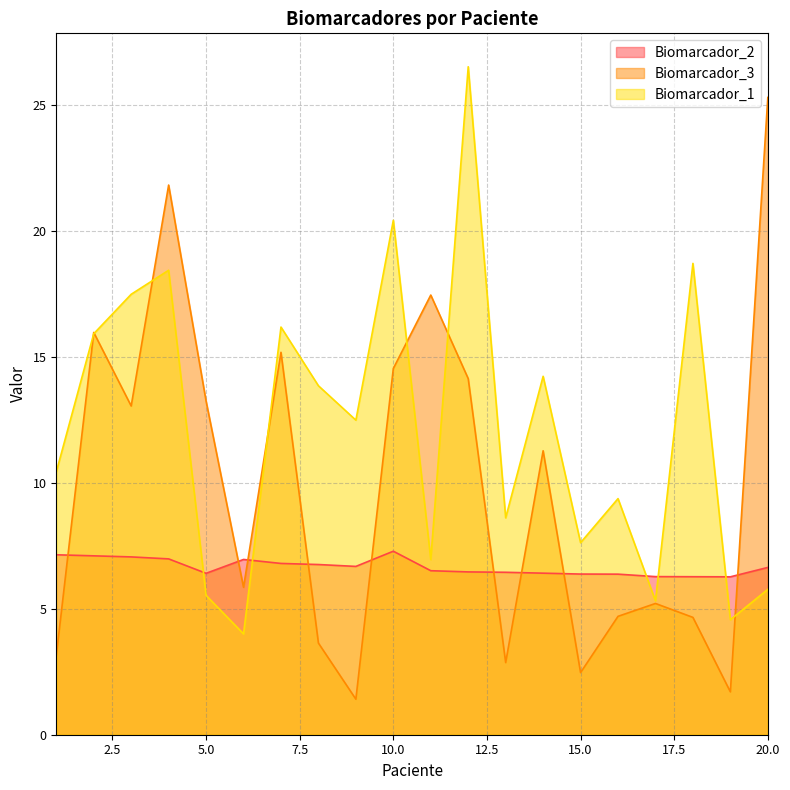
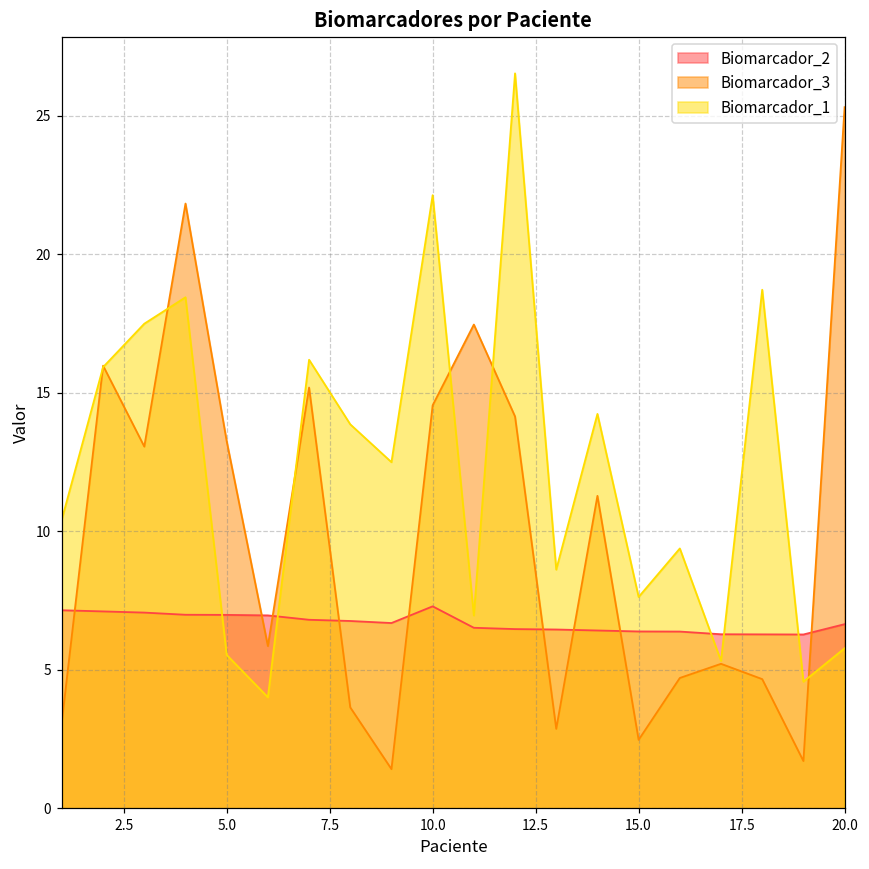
  {
    "Biomarcador_2": {
-     "5.0": 6.4,
+     "5.0": 7.0,
      "10.0": 7.3,
      "15.0": 6.4,
      "20.0": 6.6
    },
    "Biomarcador_3": {
      "5.0": 13.3,
      "10.0": 14.5,
      "15.0": 2.5,
      "20.0": 25.3
    },
    "Biomarcador_1": {
      "5.0": 5.5,
-     "10.0": 20.4,
+     "10.0": 22.1,
      "15.0": 7.6,
      "20.0": 5.8
    }
  }
